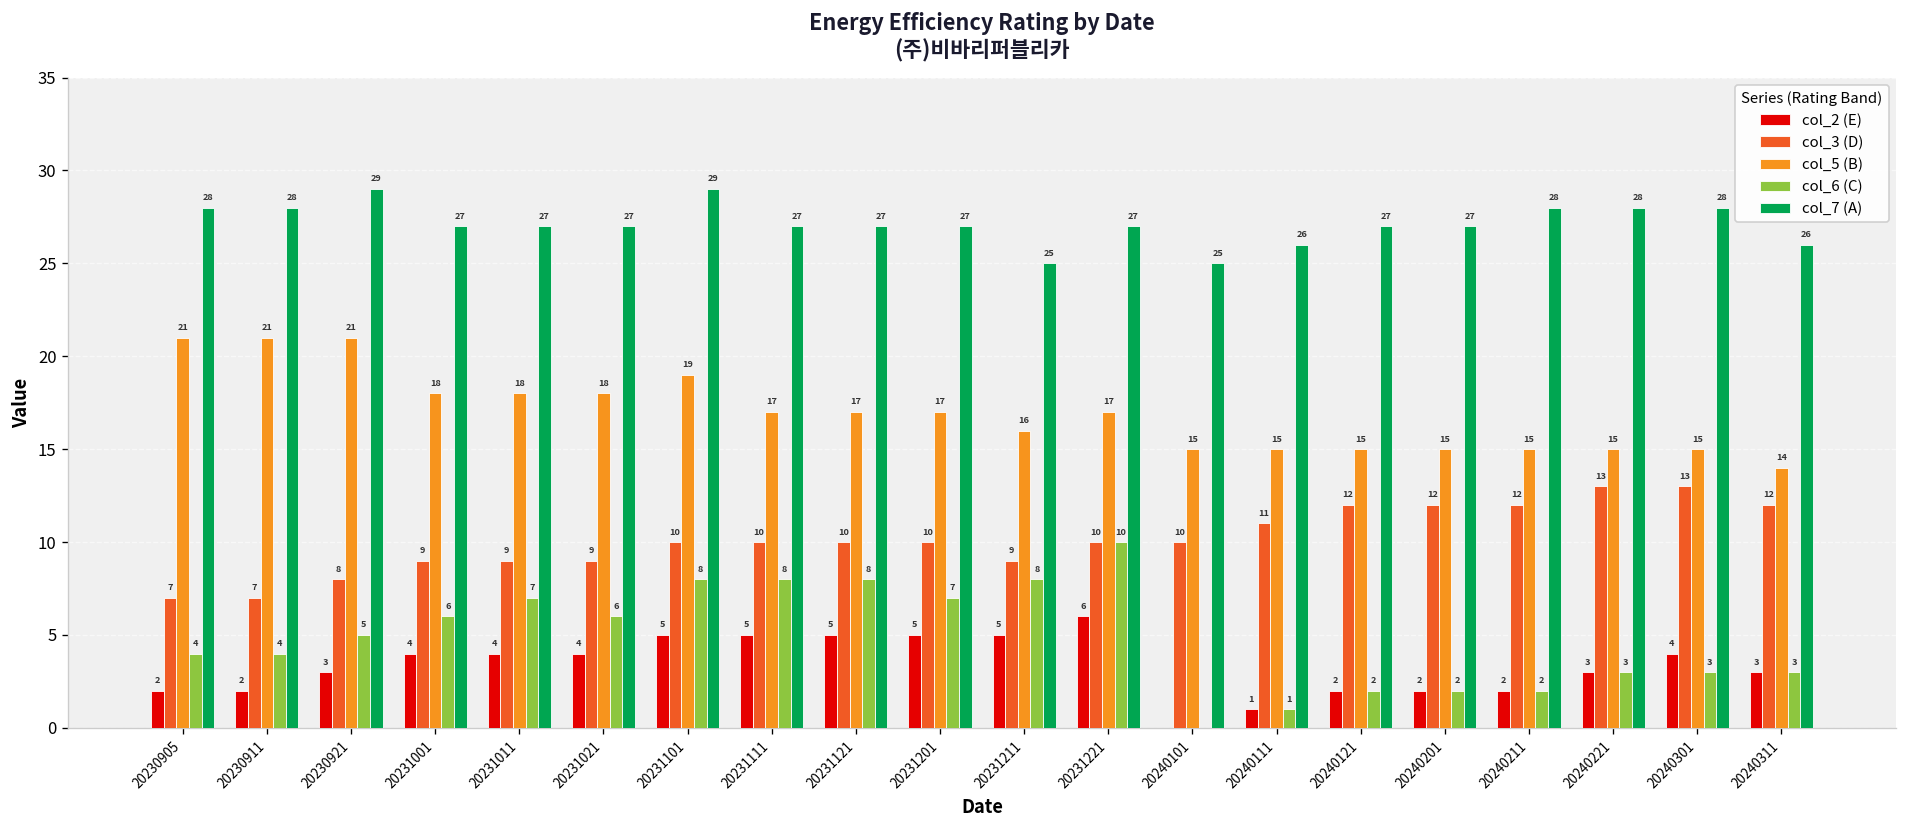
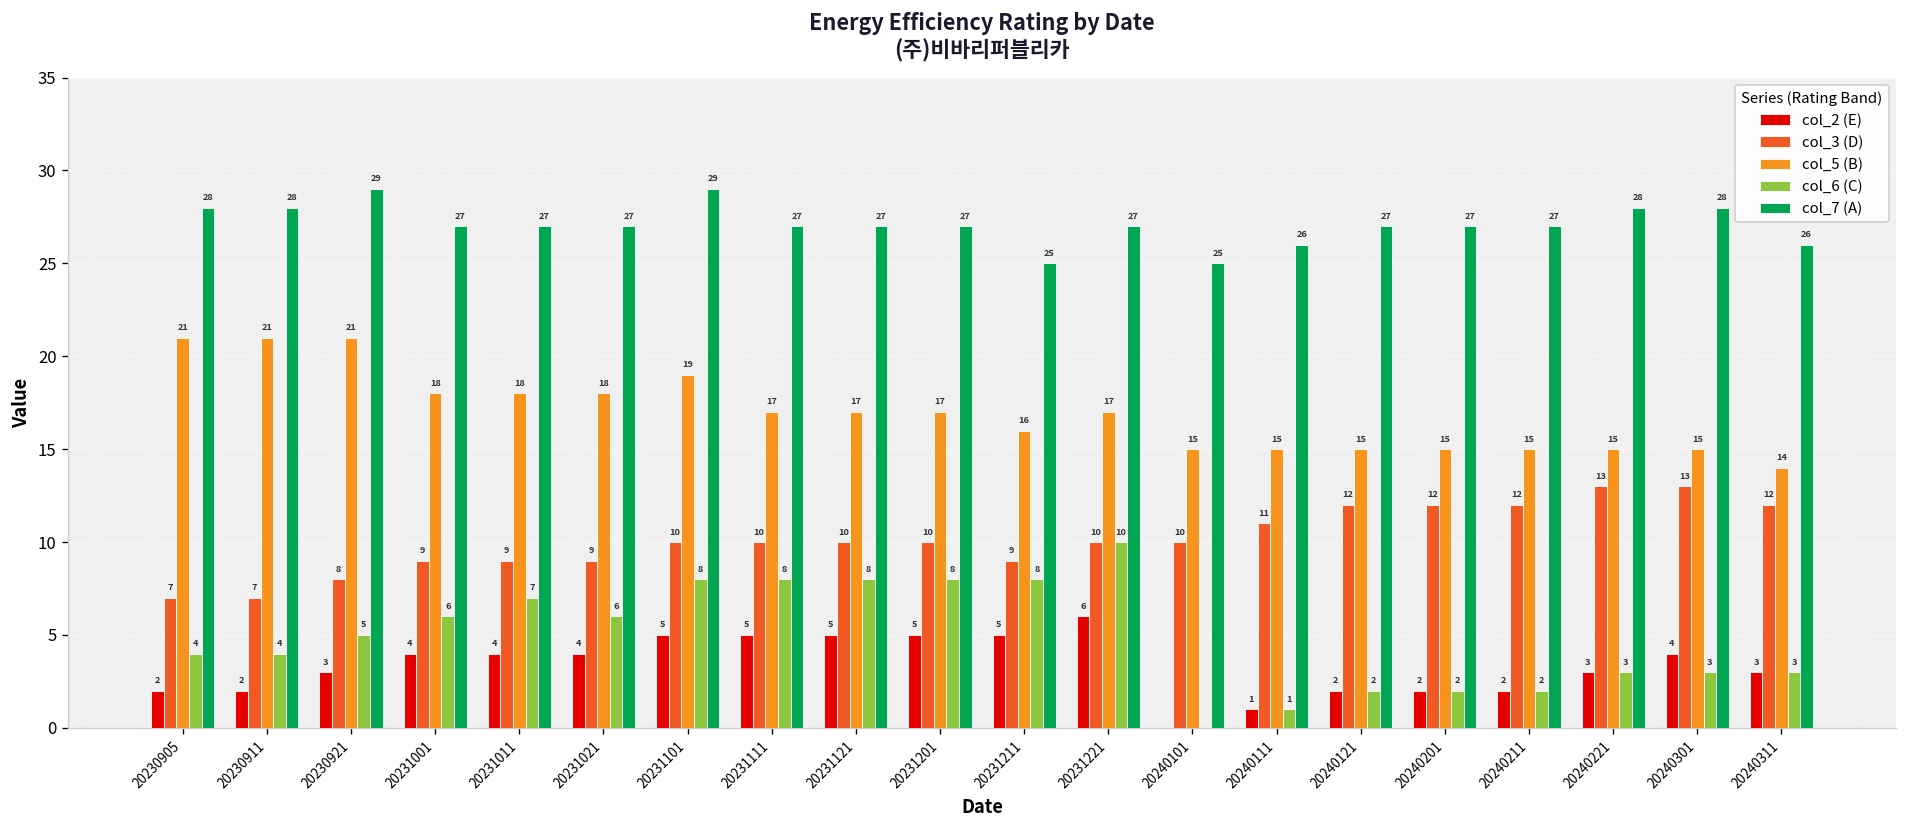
  {
    "col_2 (E)": {
      "20230905": 2,
      "20230911": 2,
      "20230921": 3,
      "20231001": 4,
      "20231011": 4,
      "20231021": 4,
      "20231101": 5,
      "20231111": 5,
      "20231121": 5,
      "20231201": 5,
      "20231211": 5,
      "20231221": 6,
      "20240111": 1,
      "20240121": 2,
      "20240201": 2,
      "20240211": 2,
      "20240221": 3,
      "20240301": 4,
      "20240311": 3
    },
    "col_6 (C)": {
      "20230905": 4,
      "20230911": 4,
      "20230921": 5,
      "20231001": 6,
      "20231011": 7,
      "20231021": 6,
      "20231101": 8,
      "20231111": 8,
      "20231121": 8,
-     "20231201": 7,
+     "20231201": 8,
      "20231211": 8,
      "20231221": 10,
      "20240111": 1,
      "20240121": 2,
      "20240201": 2,
      "20240211": 2,
      "20240221": 3,
      "20240301": 3,
      "20240311": 3
    },
    "col_7 (A)": {
      "20230905": 28,
      "20230911": 28,
      "20230921": 29,
      "20231001": 27,
      "20231011": 27,
      "20231021": 27,
      "20231101": 29,
      "20231111": 27,
      "20231121": 27,
      "20231201": 27,
      "20231211": 25,
      "20231221": 27,
      "20240101": 25,
      "20240111": 26,
      "20240121": 27,
      "20240201": 27,
-     "20240211": 28,
+     "20240211": 27,
      "20240221": 28,
      "20240301": 28,
      "20240311": 26
    }
  }
